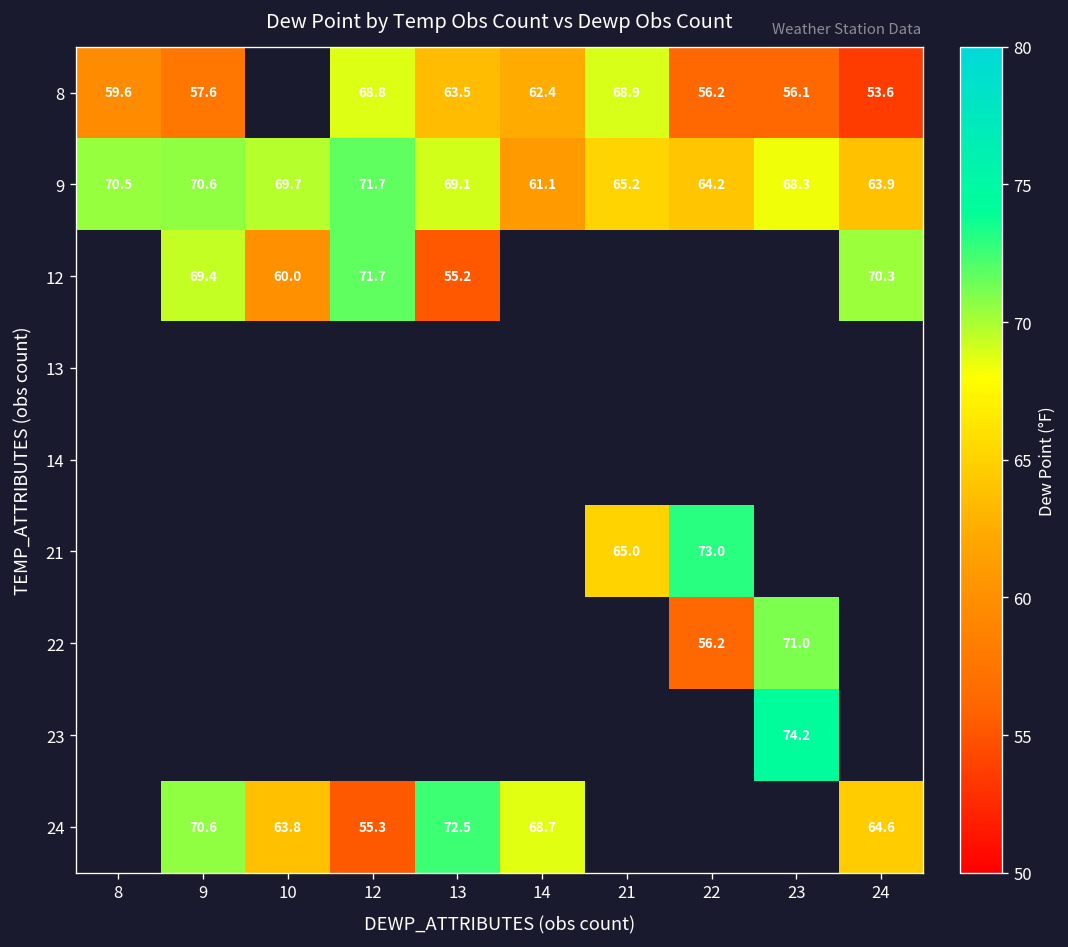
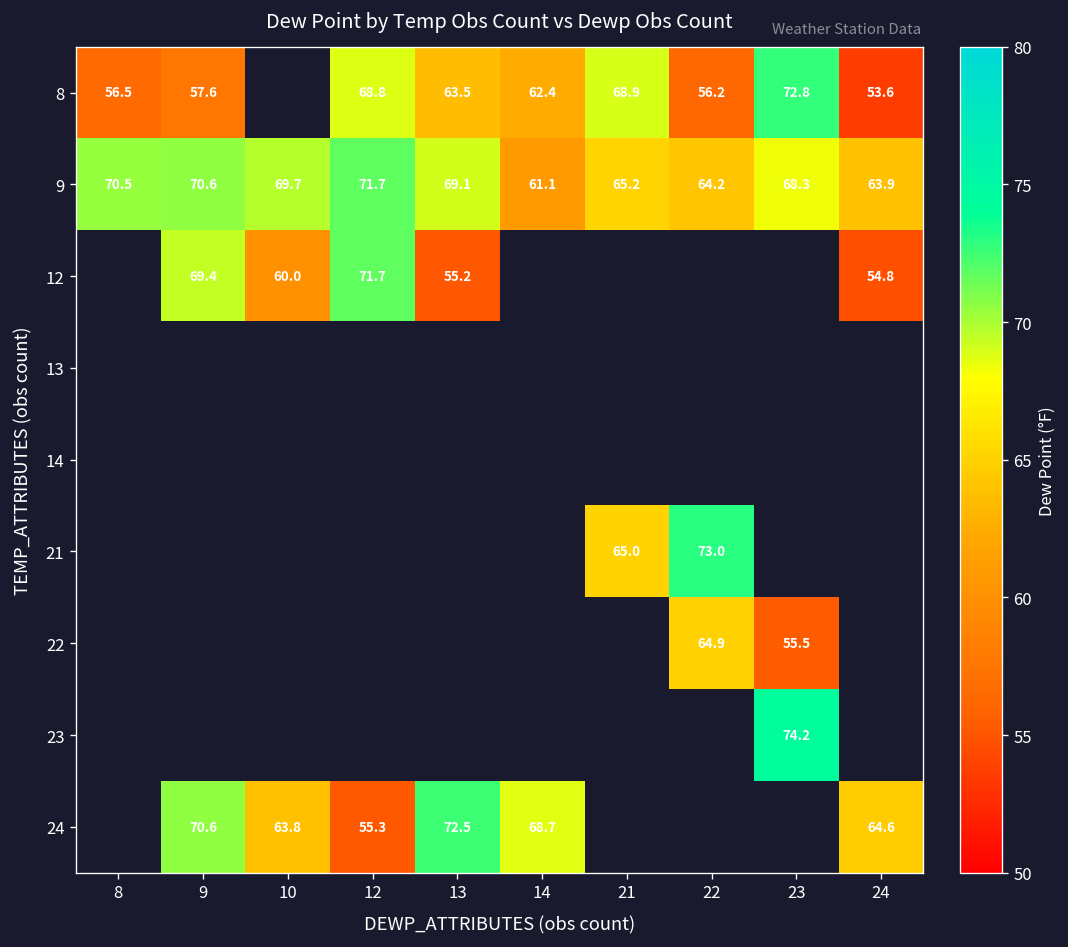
  {
    "8": {
-     "8": 59.6,
+     "8": 56.5,
      "9": 57.6,
      "12": 68.8,
      "13": 63.5,
      "14": 62.4,
      "21": 68.9,
      "22": 56.2,
-     "23": 56.1,
+     "23": 72.8,
      "24": 53.6
    },
    "9": {
      "8": 70.5,
      "9": 70.6,
      "10": 69.7,
      "12": 71.7,
      "13": 69.1,
      "14": 61.1,
      "21": 65.2,
      "22": 64.2,
      "23": 68.3,
      "24": 63.9
    },
    "12": {
      "9": 69.4,
      "10": 60.0,
      "12": 71.7,
      "13": 55.2,
-     "24": 70.3
+     "24": 54.8
    },
    "21": {
      "21": 65.0,
      "22": 73.0
    },
    "22": {
-     "22": 56.2,
-     "23": 71.0
+     "22": 64.9,
+     "23": 55.5
    },
    "23": {
      "23": 74.2
    },
    "24": {
      "9": 70.6,
      "10": 63.8,
      "12": 55.3,
      "13": 72.5,
      "14": 68.7,
      "24": 64.6
    }
  }
